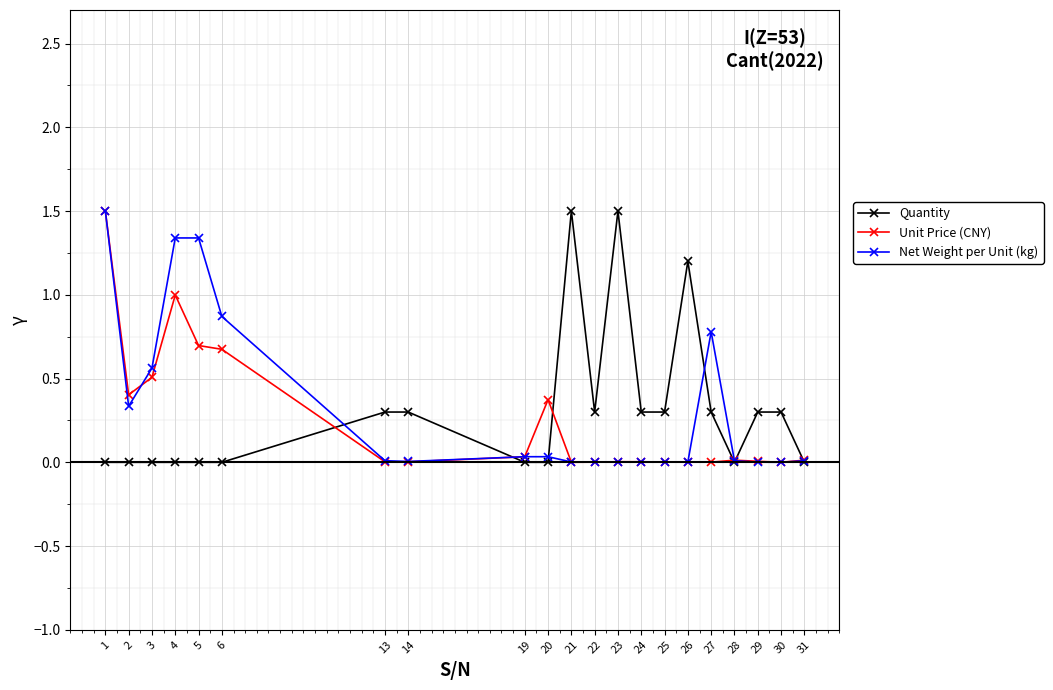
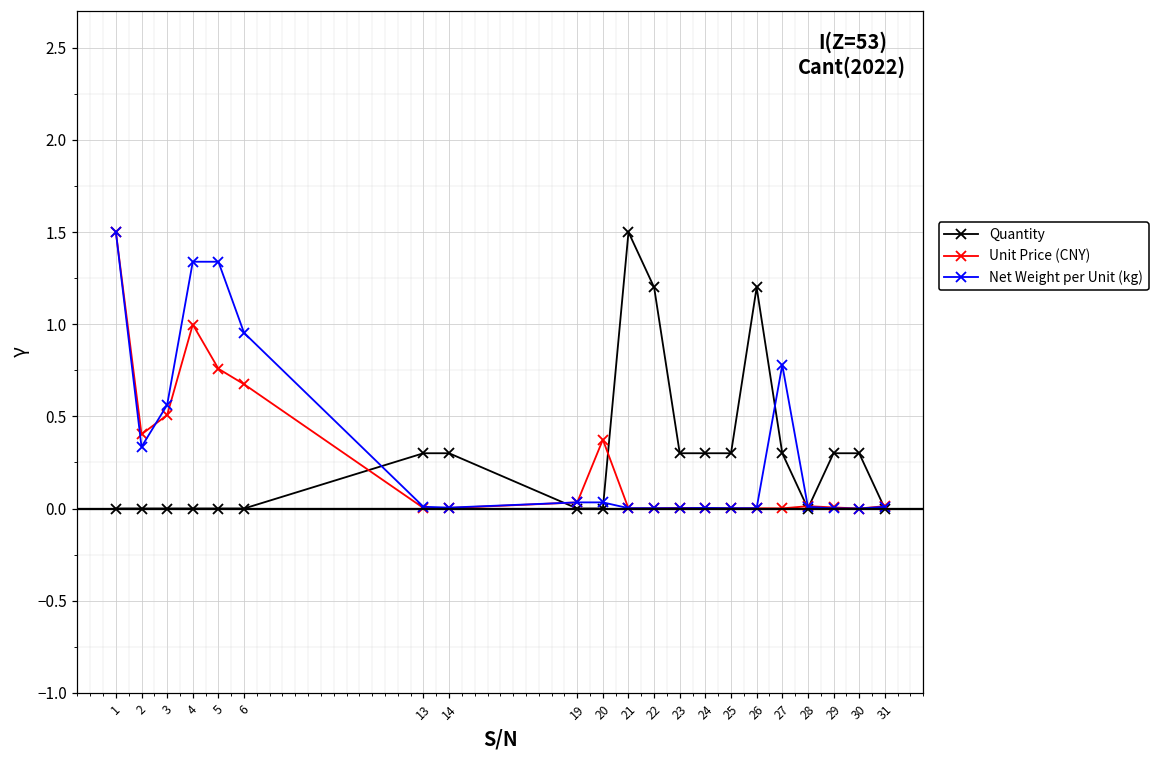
  {
    "Quantity": {
      "1": 0.00,
      "2": 0.00,
      "3": 0.00,
      "4": 0.00,
      "5": 0.00,
      "6": 0.00,
      "13": 0.30,
      "14": 0.30,
      "19": 0.00,
      "20": 0.00,
      "21": 1.50,
-     "22": 0.30,
-     "23": 1.50,
+     "22": 1.20,
+     "23": 0.30,
      "24": 0.30,
      "25": 0.30,
      "26": 1.20,
      "27": 0.30,
      "29": 0.30,
      "30": 0.30
    },
    "Unit Price (CNY)": {
      "2": 0.40,
      "3": 0.51,
      "4": 1.00,
-     "5": 0.70,
+     "5": 0.76,
      "6": 0.67,
      "20": 0.37,
      "27": 0.00
    },
    "Net Weight per Unit (kg)": {
      "2": 0.33,
      "3": 0.56,
      "4": 1.34,
      "5": 1.34,
-     "6": 0.87,
+     "6": 0.95,
      "20": 0.03,
      "27": 0.78
    }
  }
